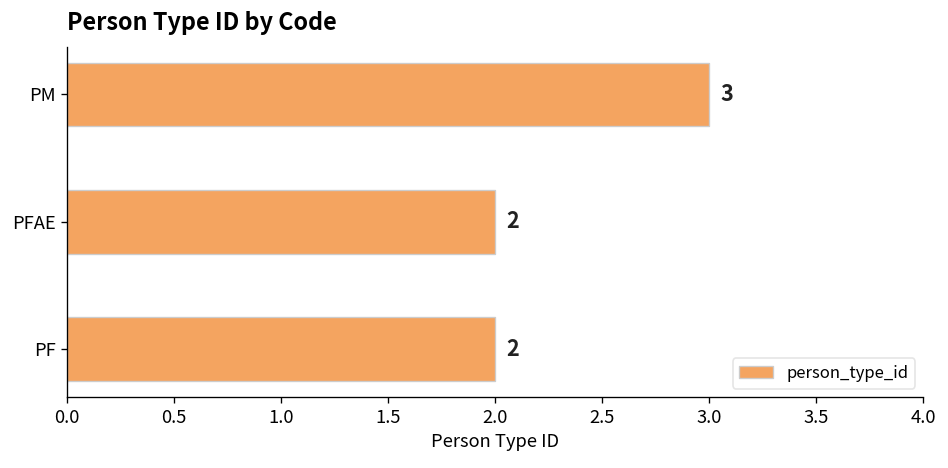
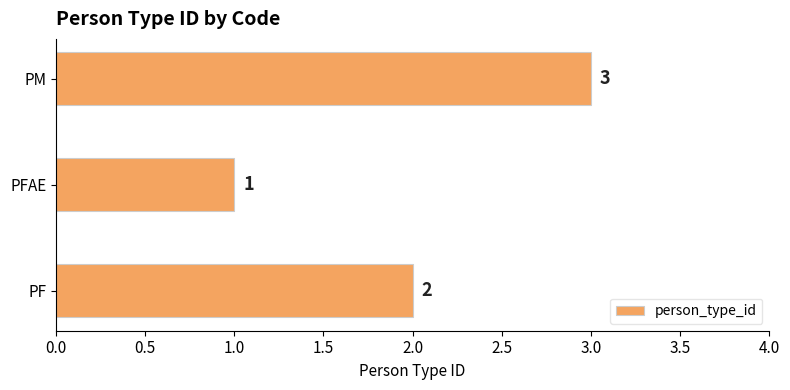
  {
    "PM": 3,
-   "PFAE": 2,
+   "PFAE": 1,
    "PF": 2
  }
